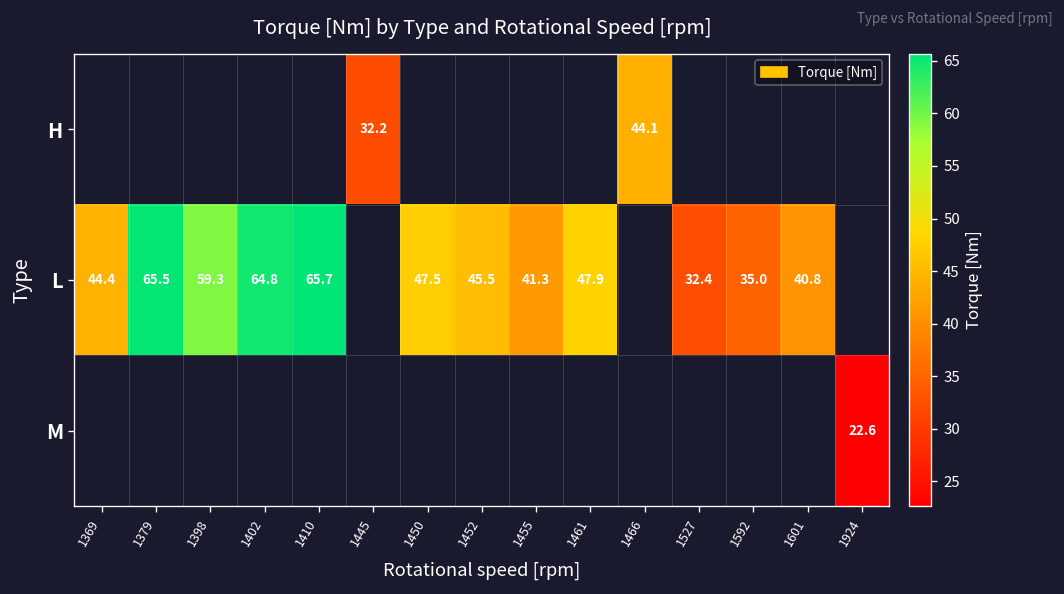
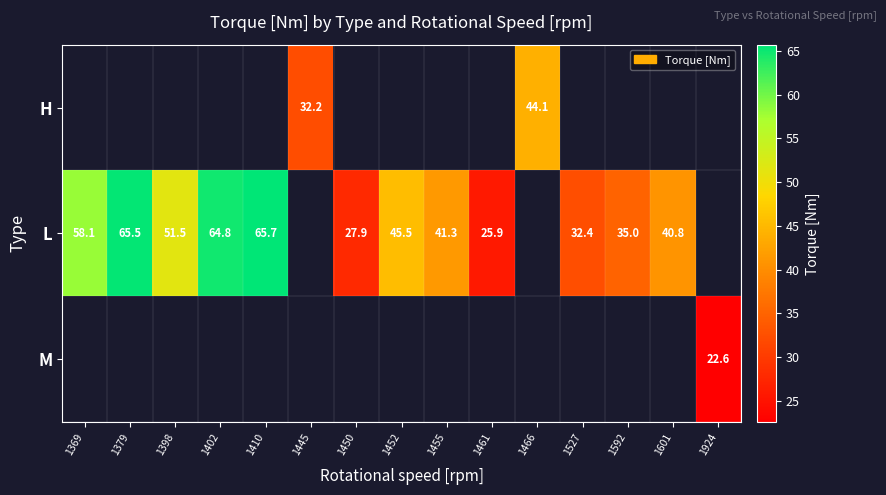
  {
    "H": {
      "1445": 32.2,
      "1466": 44.1
    },
    "L": {
-     "1369": 44.4,
+     "1369": 58.1,
      "1379": 65.5,
-     "1398": 59.3,
+     "1398": 51.5,
      "1402": 64.8,
      "1410": 65.7,
-     "1450": 47.5,
+     "1450": 27.9,
      "1452": 45.5,
      "1455": 41.3,
-     "1461": 47.9,
+     "1461": 25.9,
      "1527": 32.4,
      "1592": 35.0,
      "1601": 40.8
    },
    "M": {
      "1924": 22.6
    }
  }
